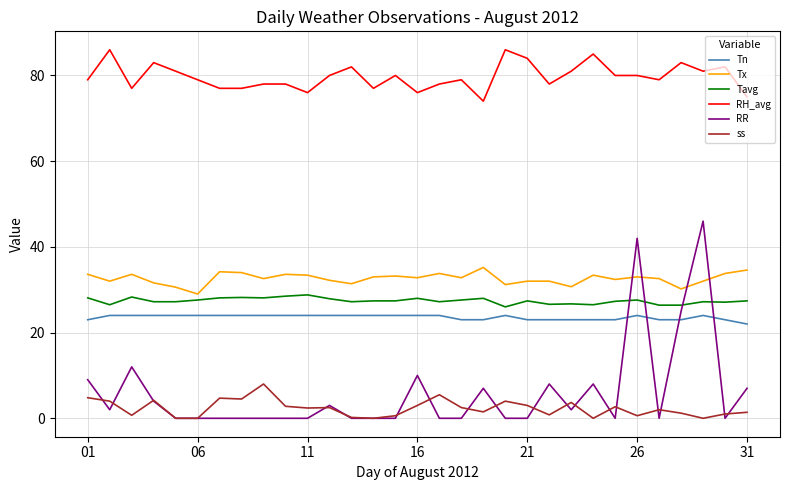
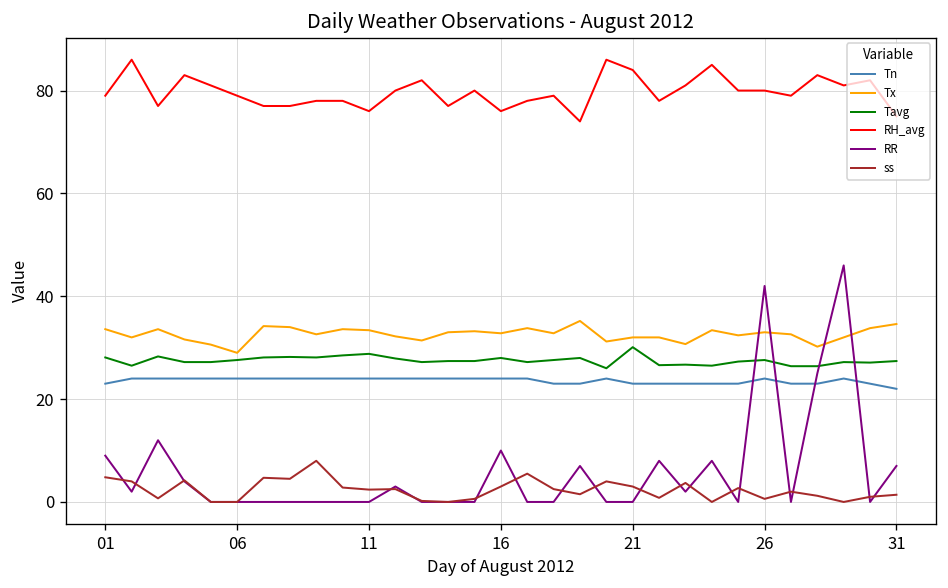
  {
    "Tn": {
      "01": 23,
      "06": 24,
      "11": 24,
      "16": 24,
      "21": 23,
      "26": 24,
      "31": 22
    },
    "Tx": {
      "01": 34,
      "06": 29,
      "11": 33,
      "16": 33,
      "21": 32,
      "26": 33,
      "31": 35
    },
    "Tavg": {
      "01": 28,
      "06": 28,
      "11": 29,
      "16": 28,
-     "21": 27,
+     "21": 30,
      "26": 28,
      "31": 27
    },
    "RH_avg": {
      "01": 79,
      "06": 79,
      "11": 76,
      "16": 76,
      "21": 84,
      "26": 80
    },
    "RR": {
      "01": 9,
      "11": 0,
      "16": 10,
      "21": 0,
      "26": 42,
      "31": 7
    },
    "ss": {
      "01": 5,
      "11": 2,
      "16": 3,
      "21": 3,
      "26": 1,
      "31": 1
    }
  }
